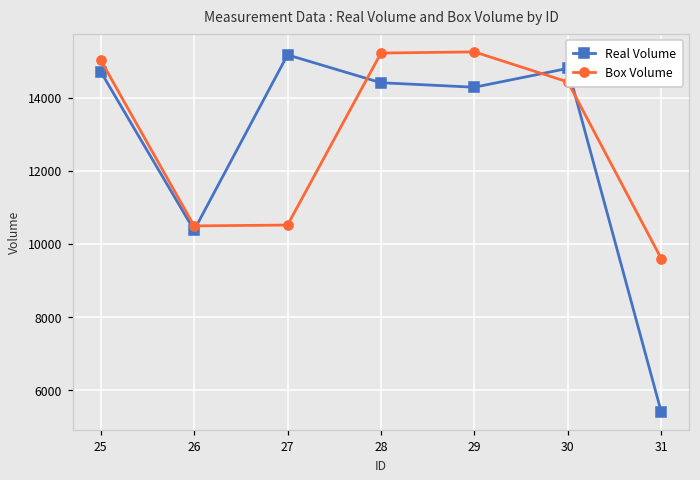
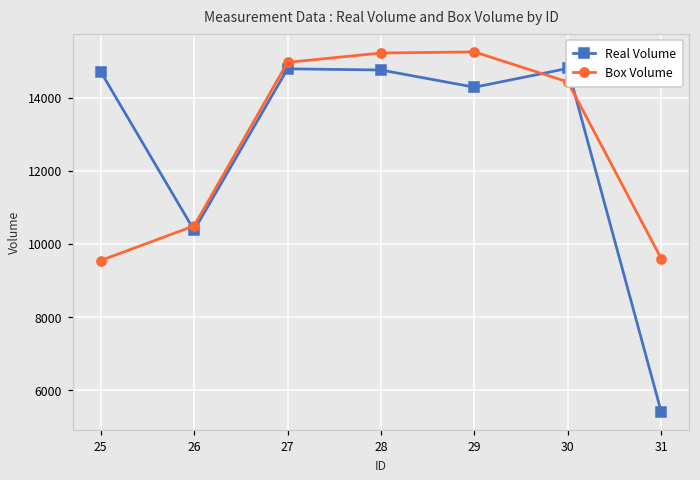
  {
    "Real Volume": {
      "25": 14700,
      "26": 10400,
-     "27": 15200,
-     "28": 14400,
+     "27": 14800,
+     "28": 14800,
      "29": 14300,
      "31": 5400
    },
    "Box Volume": {
-     "25": 15000,
+     "25": 9600,
      "26": 10500,
-     "27": 10500,
+     "27": 15000,
      "28": 15200,
      "29": 15300,
      "31": 9600
    }
  }
